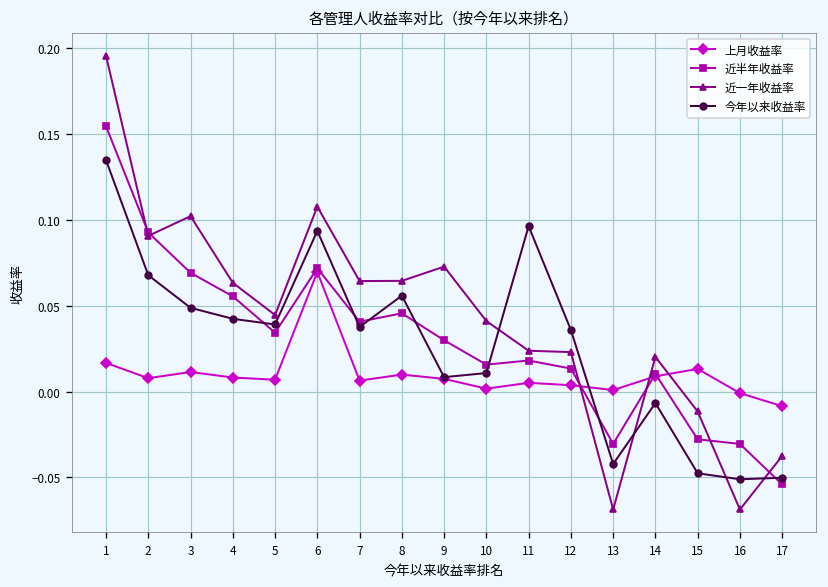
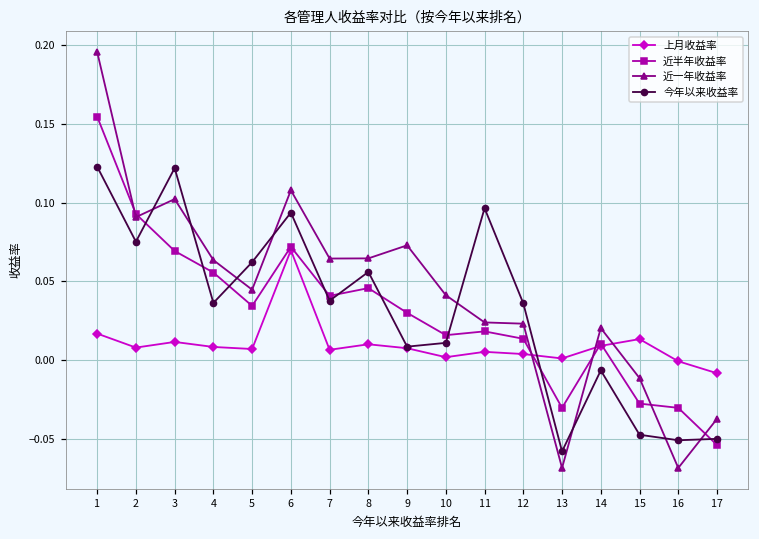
  {
    "今年以来收益率": {
-     "1": 0.135,
-     "2": 0.068,
-     "3": 0.049,
-     "4": 0.042,
-     "5": 0.039,
+     "1": 0.123,
+     "2": 0.075,
+     "3": 0.122,
+     "4": 0.036,
+     "5": 0.062,
      "6": 0.094,
      "7": 0.038,
      "8": 0.056,
      "10": 0.011,
      "11": 0.096,
      "12": 0.036,
-     "13": -0.042,
+     "13": -0.058,
      "14": -0.007,
      "15": -0.048,
      "16": -0.051,
      "17": -0.050
    }
  }
